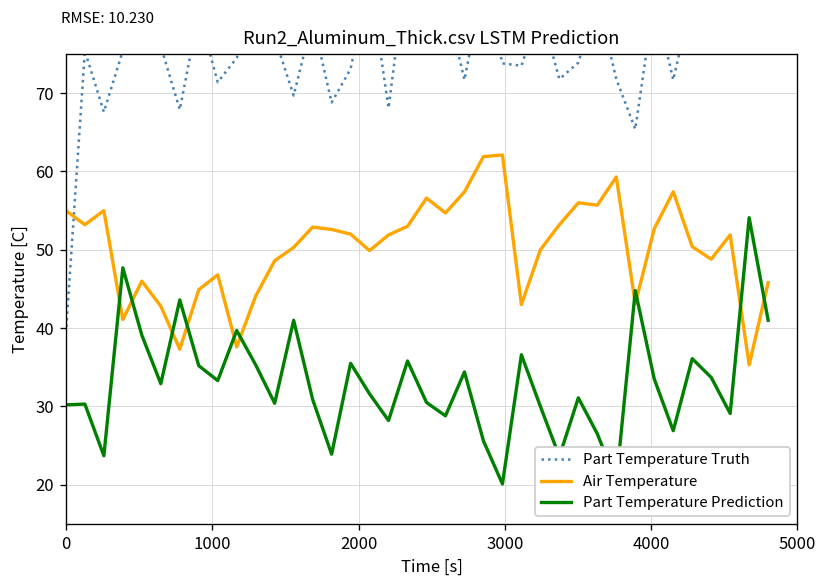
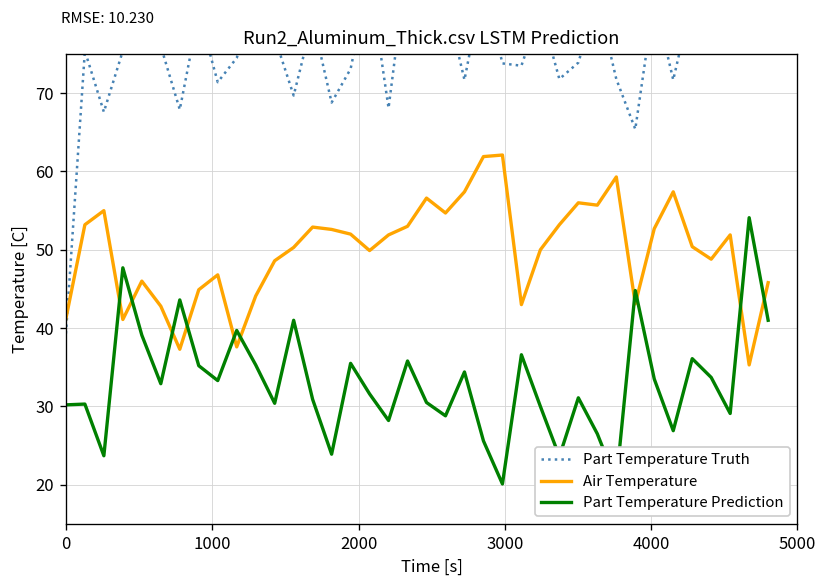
  {
    "Part Temperature Truth": {
      "0": 39
    },
    "Air Temperature": {
-     "0": 55
+     "0": 41
    },
    "Part Temperature Prediction": {
      "0": 30
    }
  }
